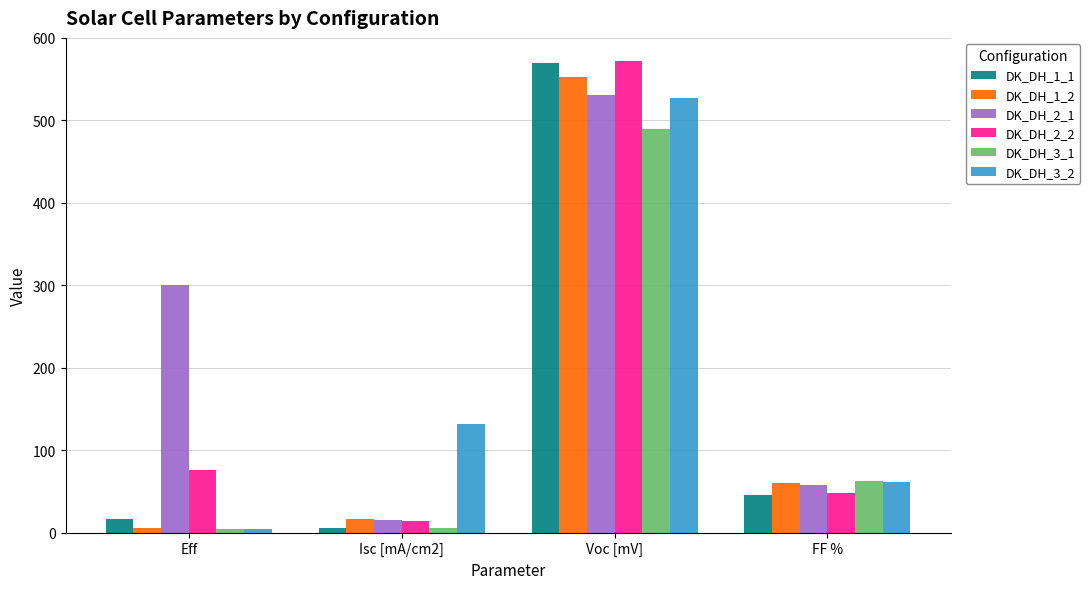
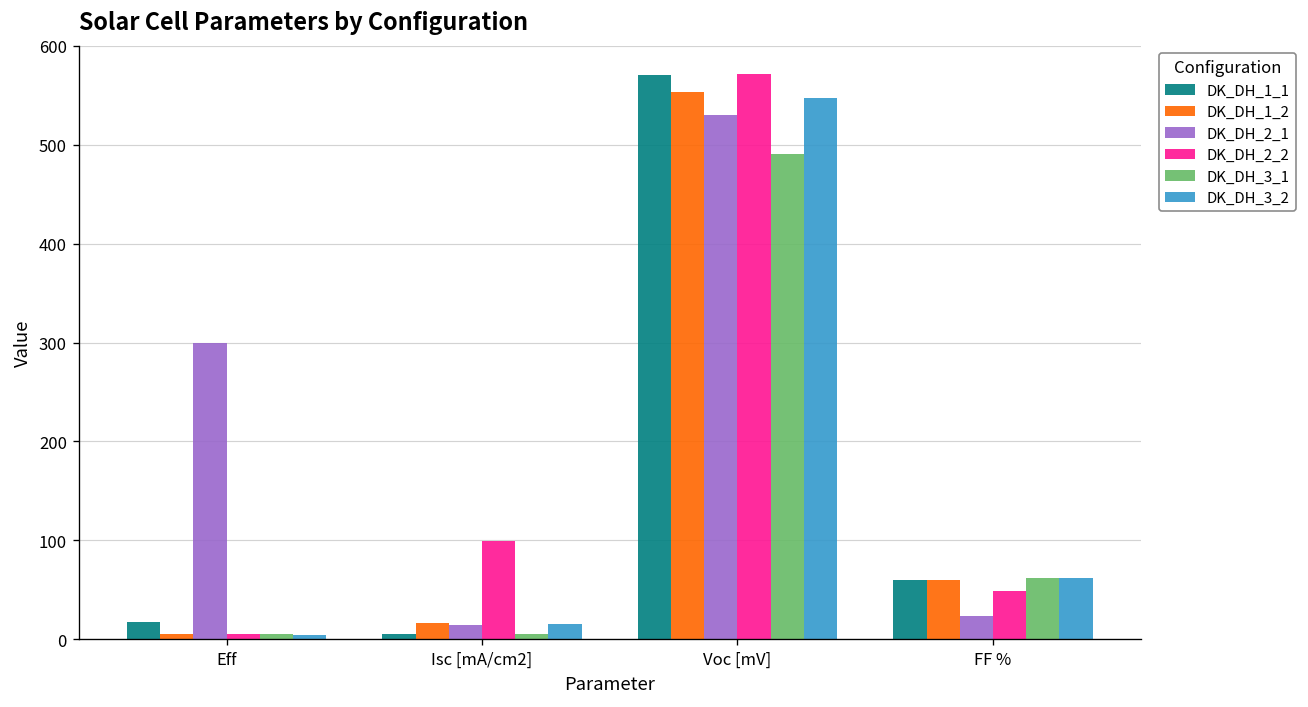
  {
    "DK_DH_1_1": {
      "Eff": 20,
      "Isc [mA/cm2]": 10,
      "Voc [mV]": 570,
-     "FF %": 50
+     "FF %": 60
    },
    "DK_DH_1_2": {
      "Eff": 10,
      "Isc [mA/cm2]": 20,
      "Voc [mV]": 550,
      "FF %": 60
    },
    "DK_DH_2_1": {
      "Eff": 300,
      "Isc [mA/cm2]": 10,
      "Voc [mV]": 530,
-     "FF %": 60
+     "FF %": 20
    },
    "DK_DH_2_2": {
-     "Eff": 80,
-     "Isc [mA/cm2]": 10,
+     "Eff": 10,
+     "Isc [mA/cm2]": 100,
      "Voc [mV]": 570,
      "FF %": 50
    },
    "DK_DH_3_1": {
      "Eff": 0,
      "Isc [mA/cm2]": 10,
      "Voc [mV]": 490,
      "FF %": 60
    },
    "DK_DH_3_2": {
      "Eff": 0,
-     "Isc [mA/cm2]": 130,
-     "Voc [mV]": 530,
+     "Isc [mA/cm2]": 20,
+     "Voc [mV]": 550,
      "FF %": 60
    }
  }
